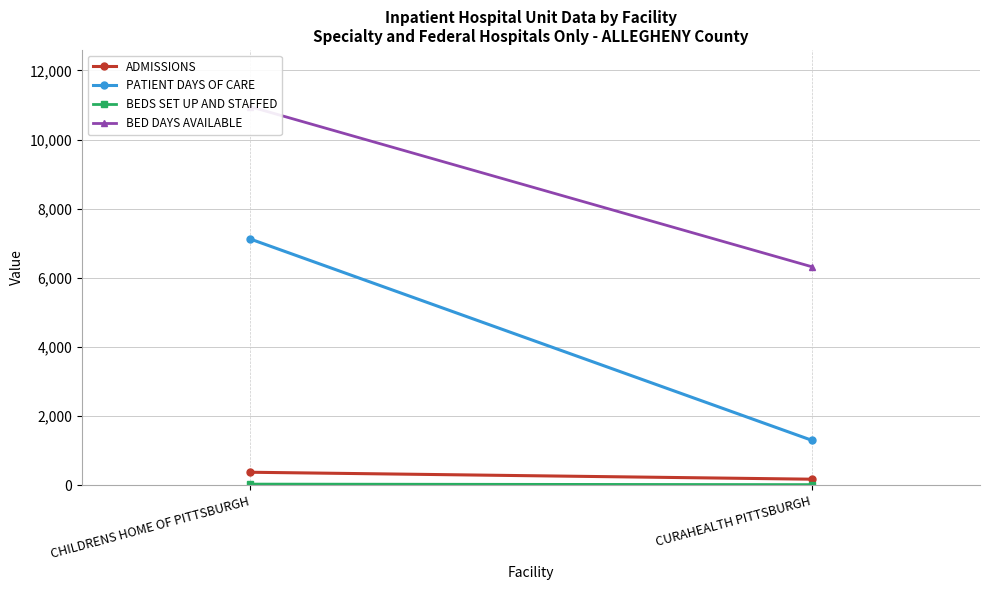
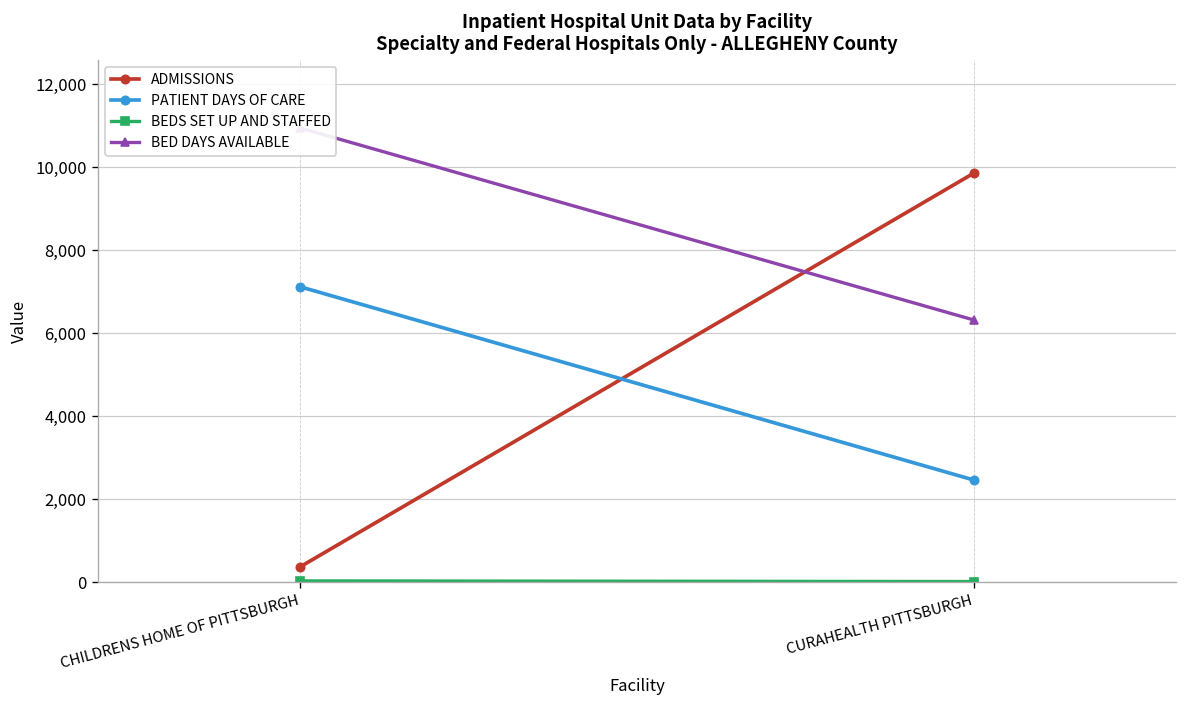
  {
    "ADMISSIONS": {
      "CHILDRENS HOME OF PITTSBURGH": "400",
-     "CURAHEALTH PITTSBURGH": "200"
+     "CURAHEALTH PITTSBURGH": "9,900"
    },
    "PATIENT DAYS OF CARE": {
      "CHILDRENS HOME OF PITTSBURGH": "7,100",
-     "CURAHEALTH PITTSBURGH": "1,300"
+     "CURAHEALTH PITTSBURGH": "2,500"
    },
    "BEDS SET UP AND STAFFED": {
      "CHILDRENS HOME OF PITTSBURGH": "0",
      "CURAHEALTH PITTSBURGH": "0"
    },
    "BED DAYS AVAILABLE": {
      "CURAHEALTH PITTSBURGH": "6,300"
    }
  }
